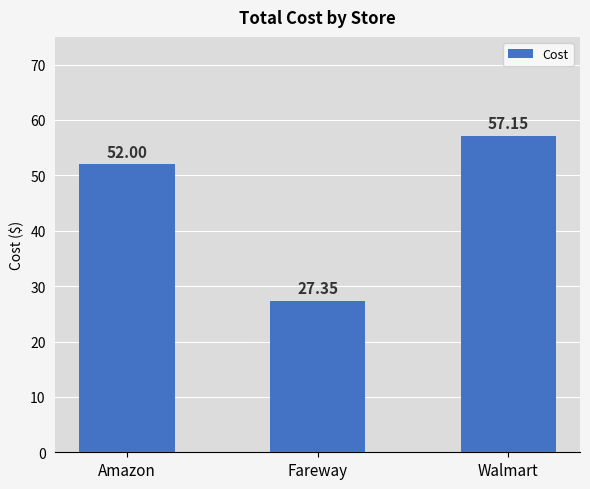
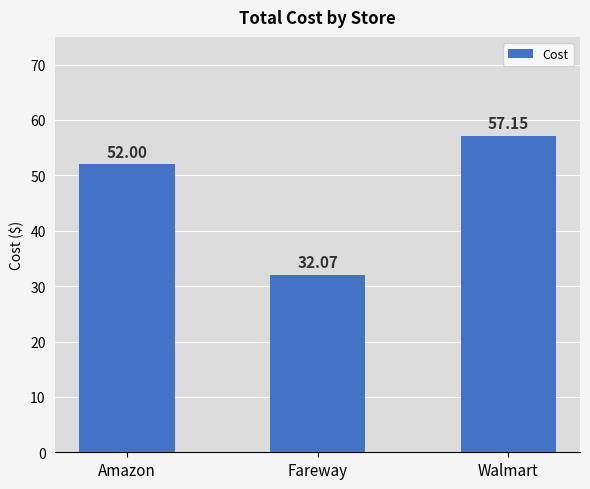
  {
    "Amazon": 52.00,
-   "Fareway": 27.35,
+   "Fareway": 32.07,
    "Walmart": 57.15
  }
